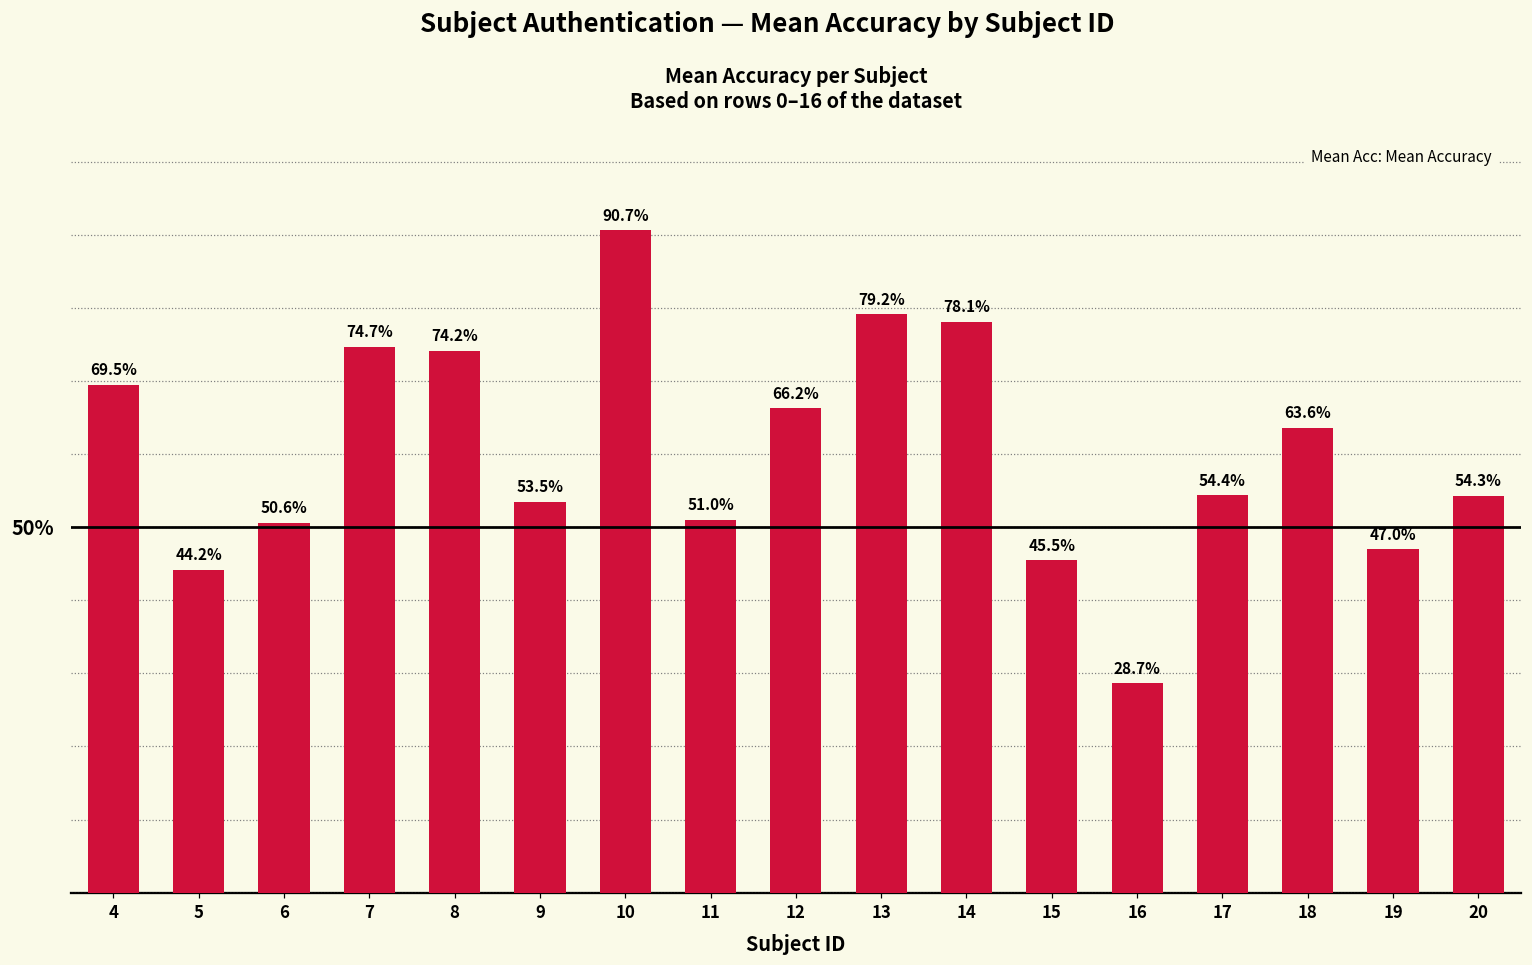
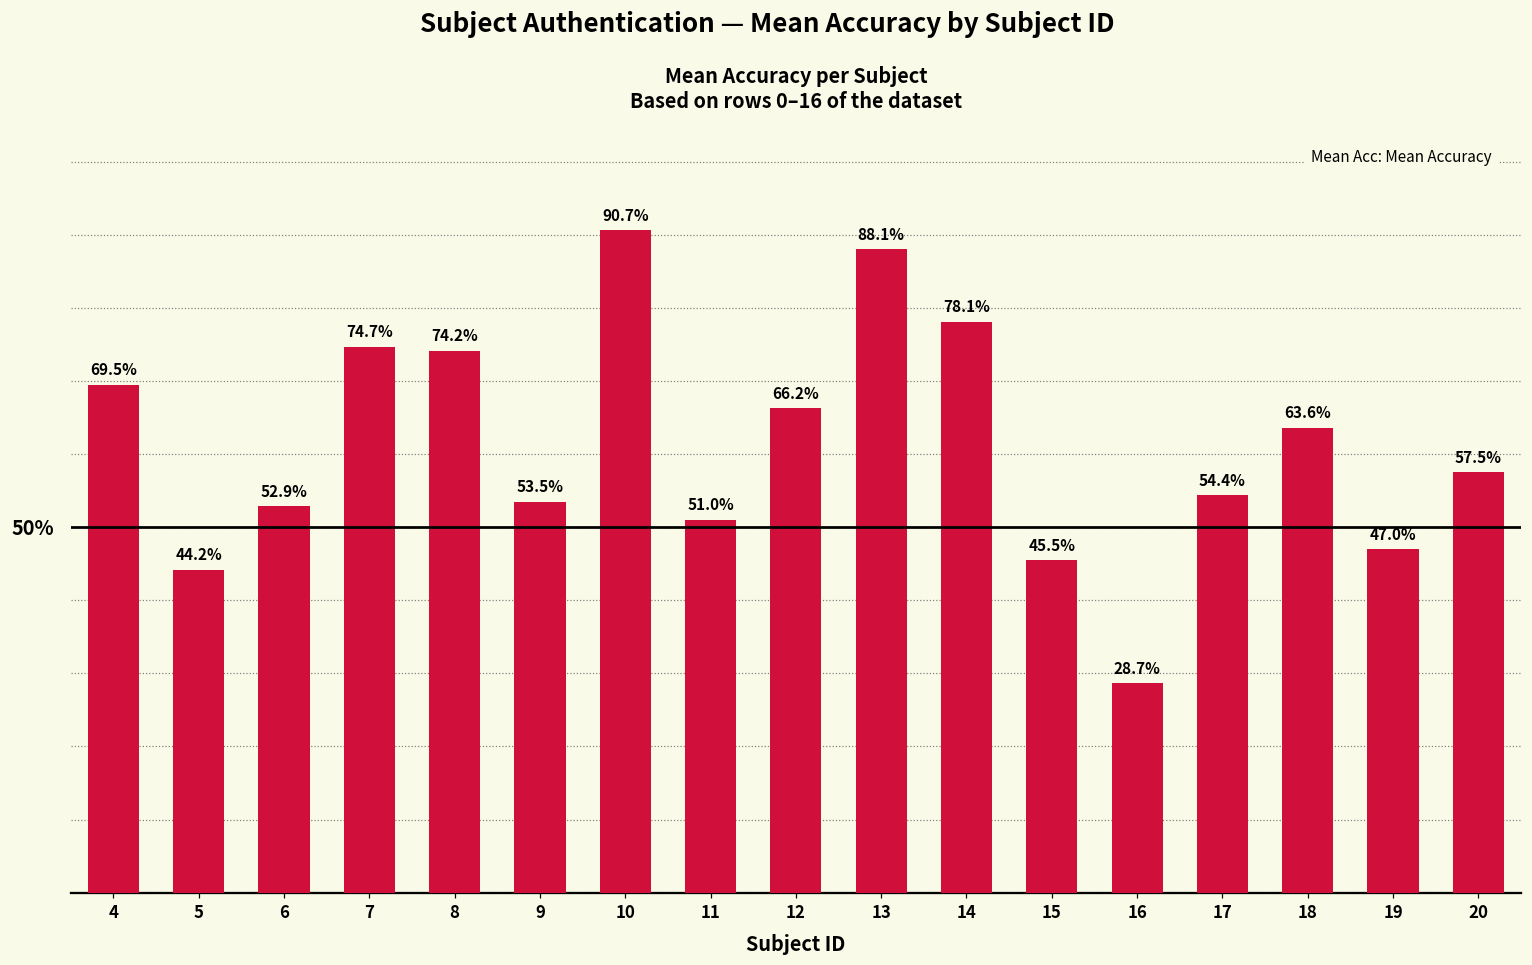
  {
    "4": "69.5%",
    "5": "44.2%",
-   "6": "50.6%",
+   "6": "52.9%",
    "7": "74.7%",
    "8": "74.2%",
    "9": "53.5%",
    "10": "90.7%",
    "11": "51.0%",
    "12": "66.2%",
-   "13": "79.2%",
+   "13": "88.1%",
    "14": "78.1%",
    "15": "45.5%",
    "16": "28.7%",
    "17": "54.4%",
    "18": "63.6%",
    "19": "47.0%",
-   "20": "54.3%"
+   "20": "57.5%"
  }
